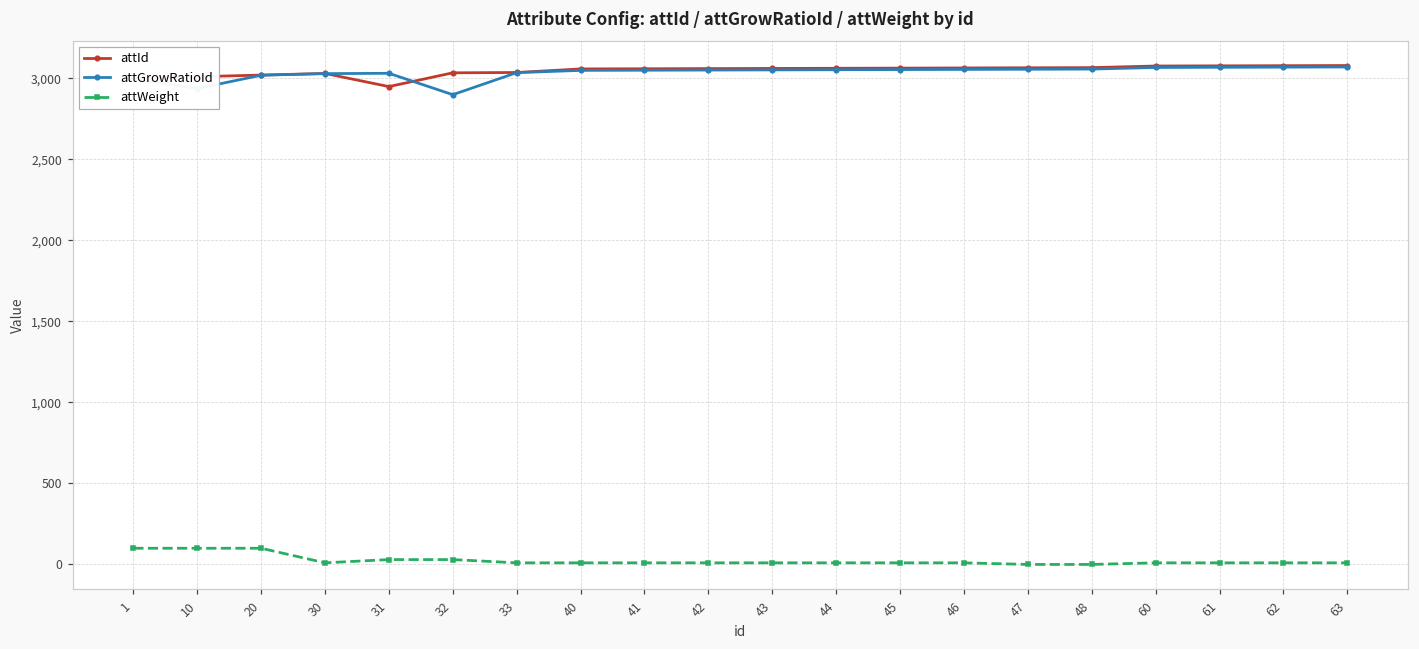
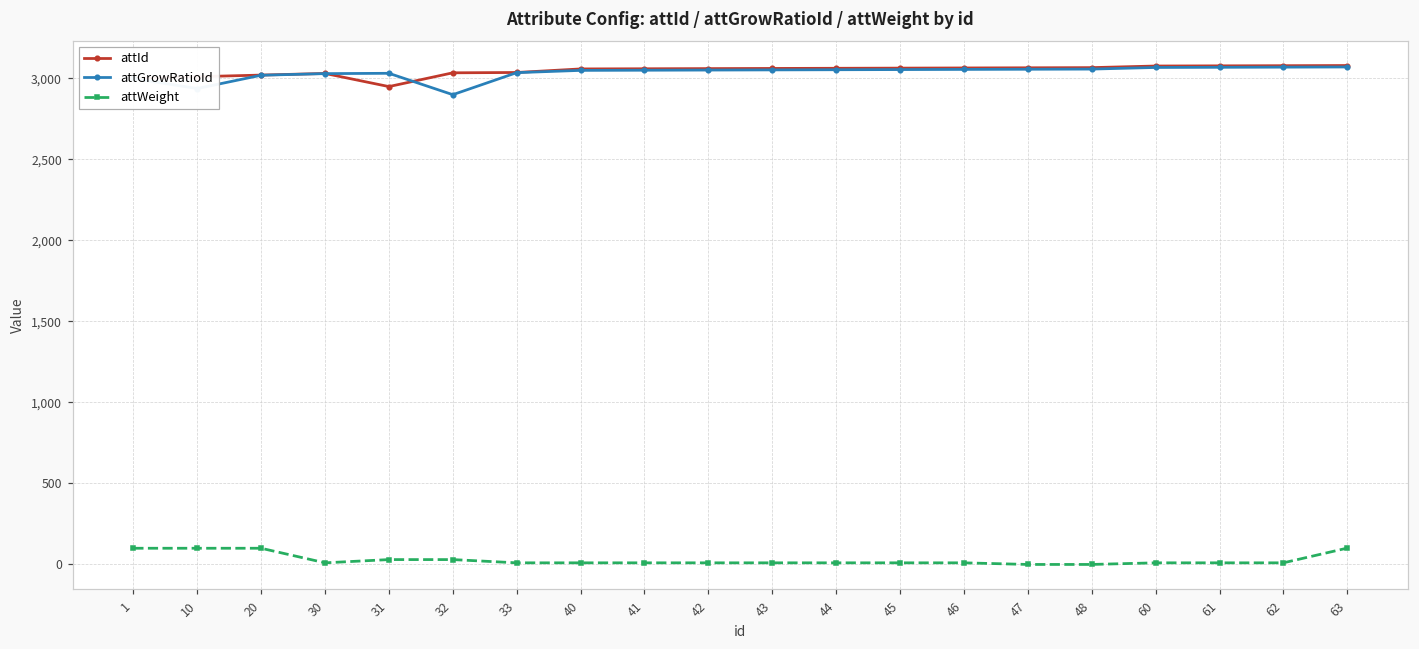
  {
    "attId": {
      "31": "2,950",
      "32": "3,040"
    },
    "attGrowRatioId": {
      "31": "3,030",
      "32": "2,900"
    },
    "attWeight": {
      "1": "100",
      "10": "100",
      "20": "100",
      "30": "10",
      "31": "30",
      "32": "30",
      "33": "10",
      "40": "10",
      "41": "10",
      "42": "10",
      "43": "10",
      "44": "10",
      "45": "10",
      "46": "10",
      "47": "0",
      "48": "0",
      "60": "10",
      "61": "10",
      "62": "10",
-     "63": "10"
+     "63": "100"
    }
  }
